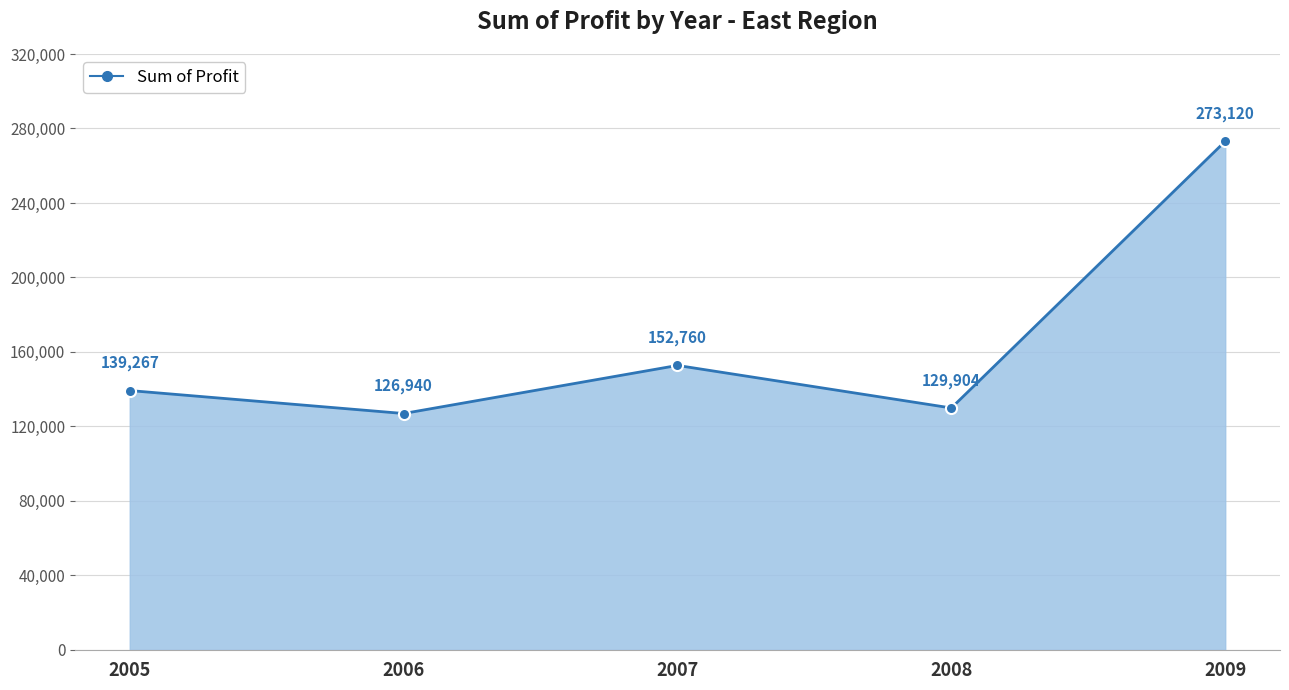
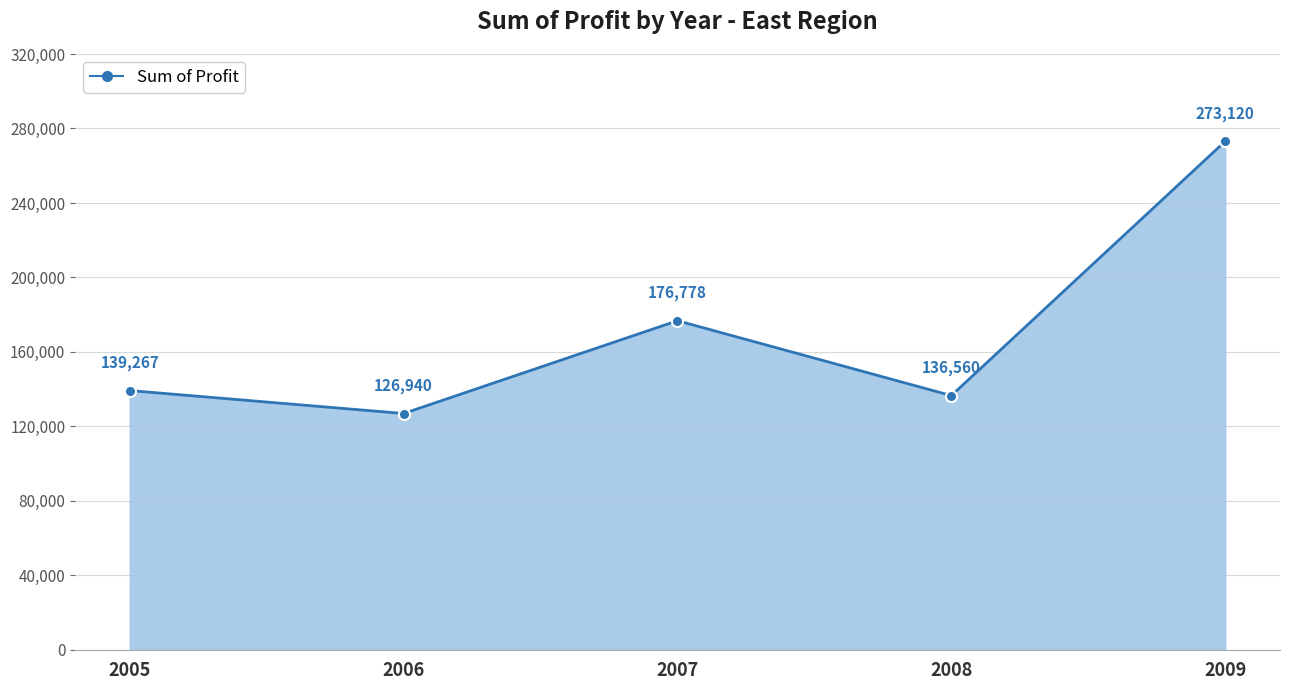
  {
    "2005": "139,267",
    "2006": "126,940",
-   "2007": "152,760",
-   "2008": "129,904",
+   "2007": "176,778",
+   "2008": "136,560",
    "2009": "273,120"
  }
